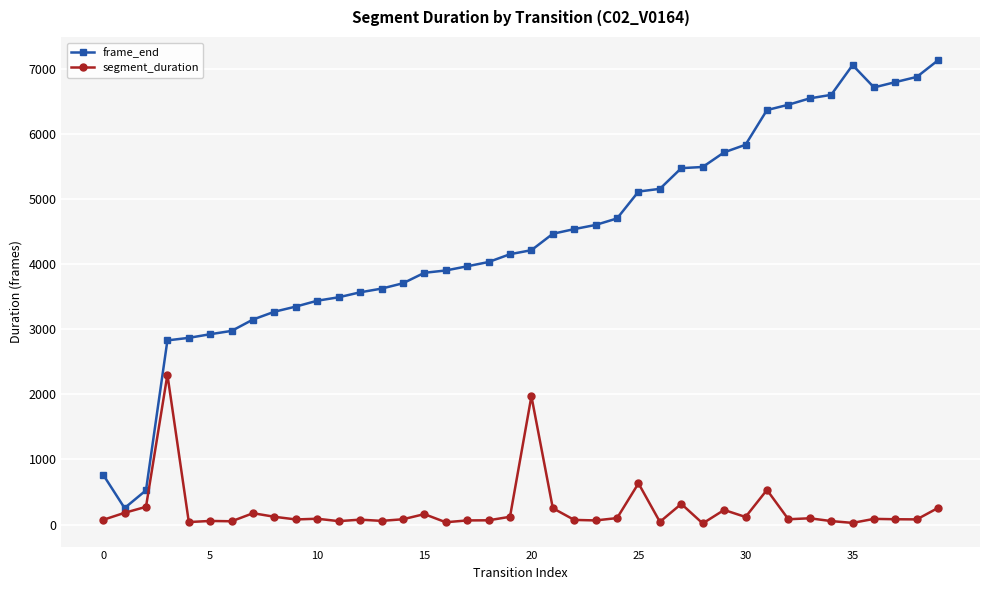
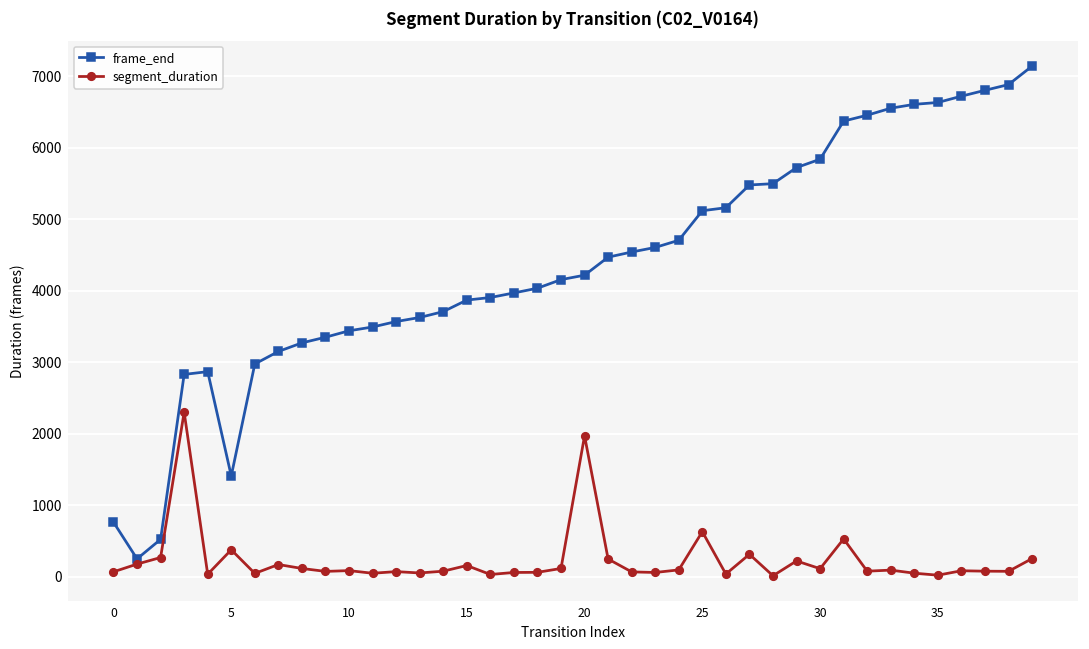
  {
    "frame_end": {
      "0": 800,
-     "5": 2900,
+     "5": 1400,
      "10": 3400,
      "15": 3900,
      "20": 4200,
      "25": 5100,
      "30": 5800,
-     "35": 7100
+     "35": 6600
    },
    "segment_duration": {
      "0": 100,
-     "5": 100,
+     "5": 400,
      "10": 100,
      "15": 200,
      "20": 2000,
      "25": 600,
      "30": 100,
      "35": 0
    }
  }
